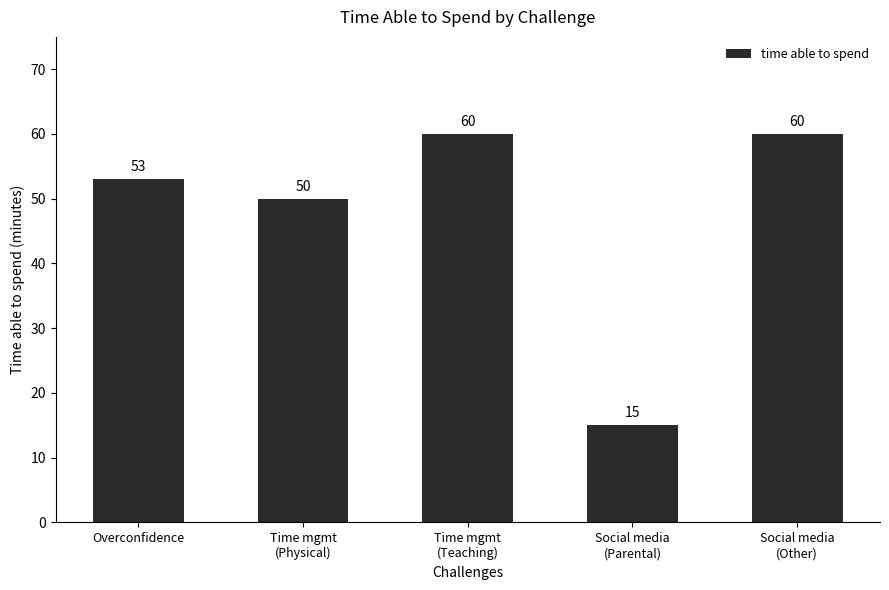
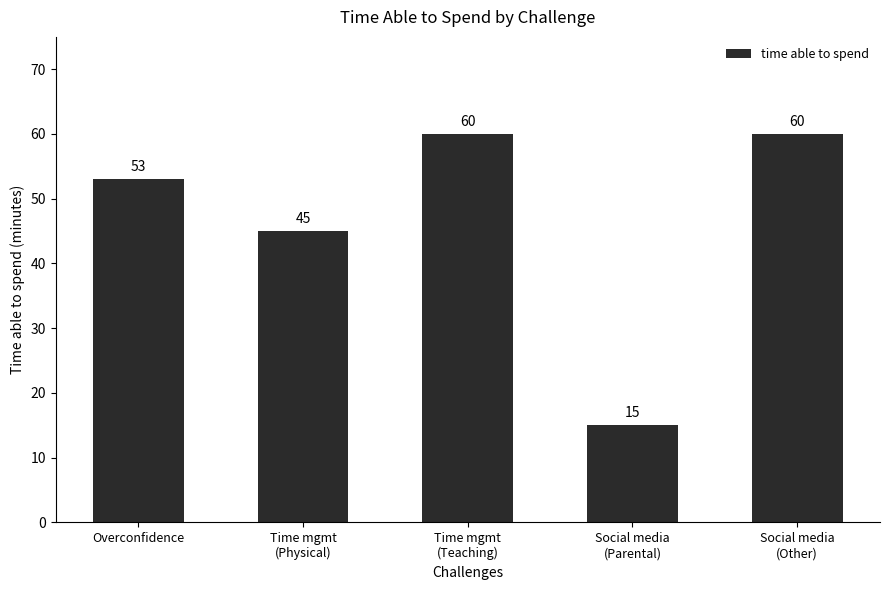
  {
    "Overconfidence": 53,
-   "Time mgmt (Physical)": 50,
+   "Time mgmt (Physical)": 45,
    "Time mgmt (Teaching)": 60,
    "Social media (Parental)": 15,
    "Social media (Other)": 60
  }
